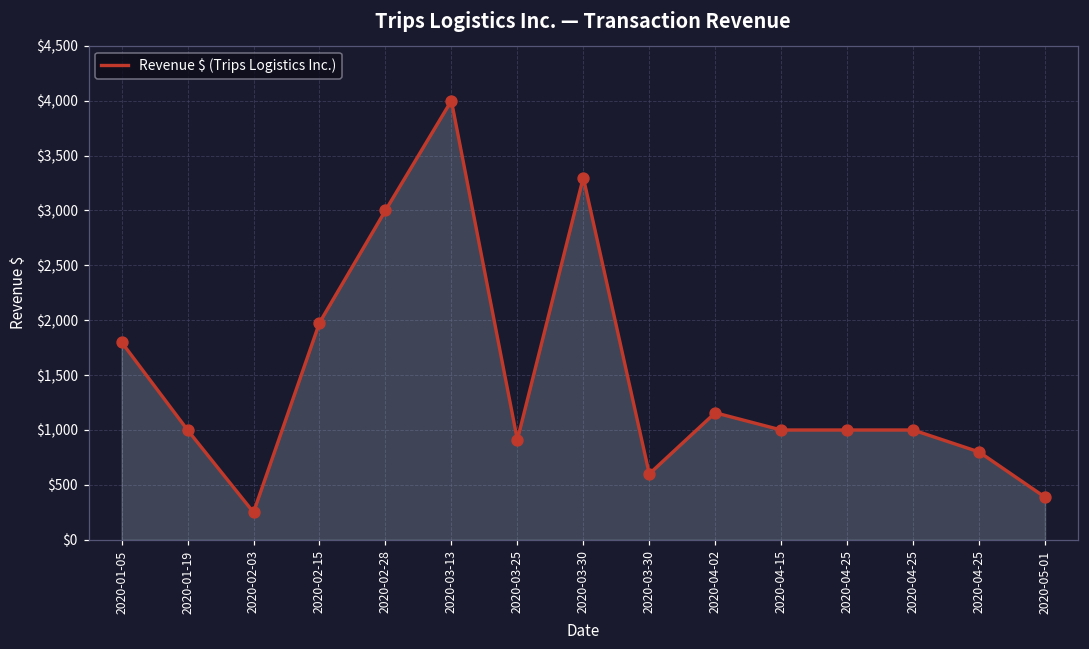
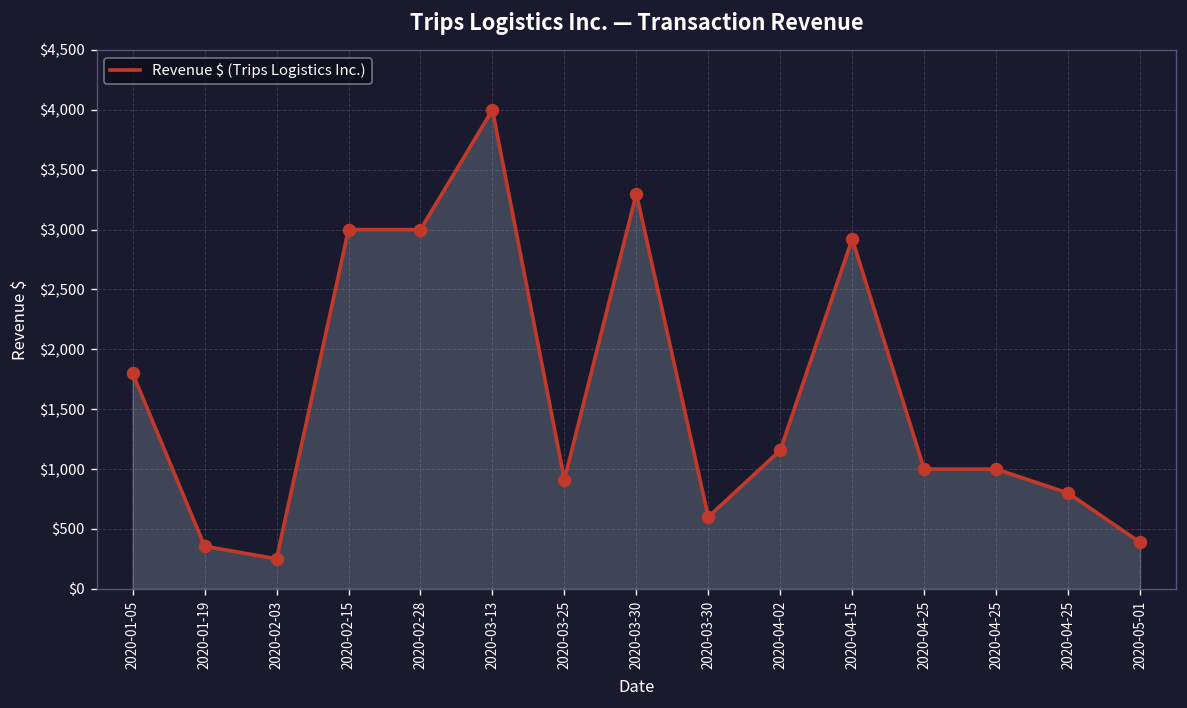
  {
    "2020-01-05": "$1,800",
-   "2020-01-19": "$1,000",
+   "2020-01-19": "$400",
    "2020-02-03": "$300",
-   "2020-02-15": "$2,000",
+   "2020-02-15": "$3,000",
    "2020-02-28": "$3,000",
    "2020-03-13": "$4,000",
    "2020-03-25": "$900",
    "2020-04-02": "$1,200",
-   "2020-04-15": "$1,000",
+   "2020-04-15": "$2,900",
    "2020-05-01": "$400"
  }
